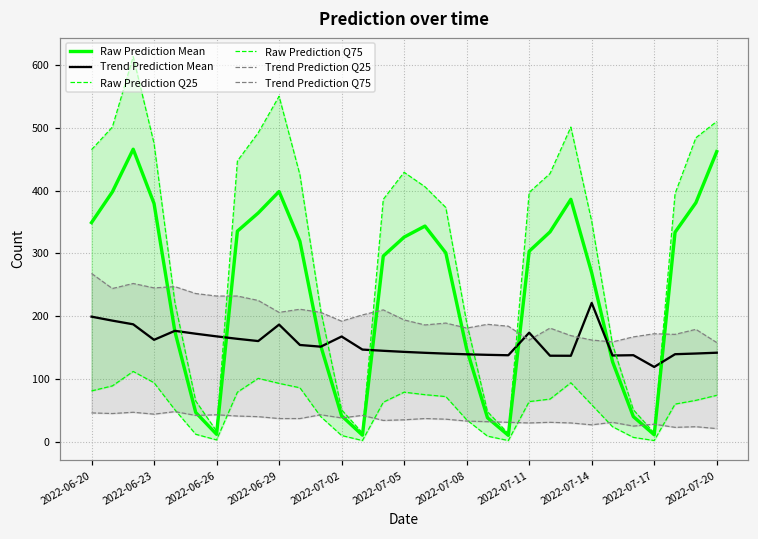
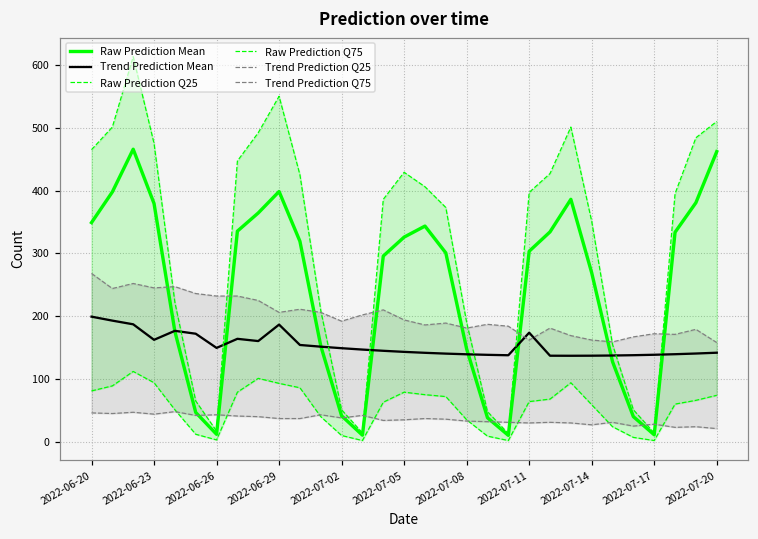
  {
    "Trend Prediction Mean": {
      "2022-06-20": 200,
      "2022-06-23": 160,
-     "2022-06-26": 170,
+     "2022-06-26": 150,
      "2022-06-29": 190,
-     "2022-07-02": 170,
+     "2022-07-02": 150,
      "2022-07-05": 140,
      "2022-07-08": 140,
      "2022-07-11": 170,
-     "2022-07-14": 220,
-     "2022-07-17": 120,
+     "2022-07-14": 140,
+     "2022-07-17": 140,
      "2022-07-20": 140
    }
  }
